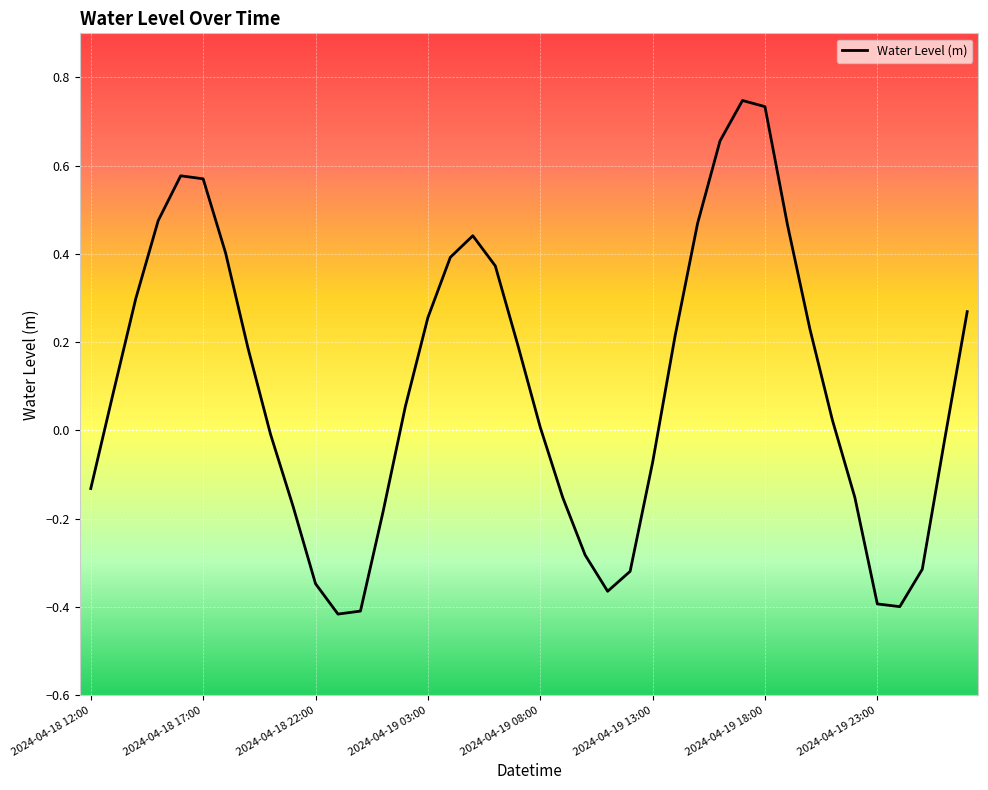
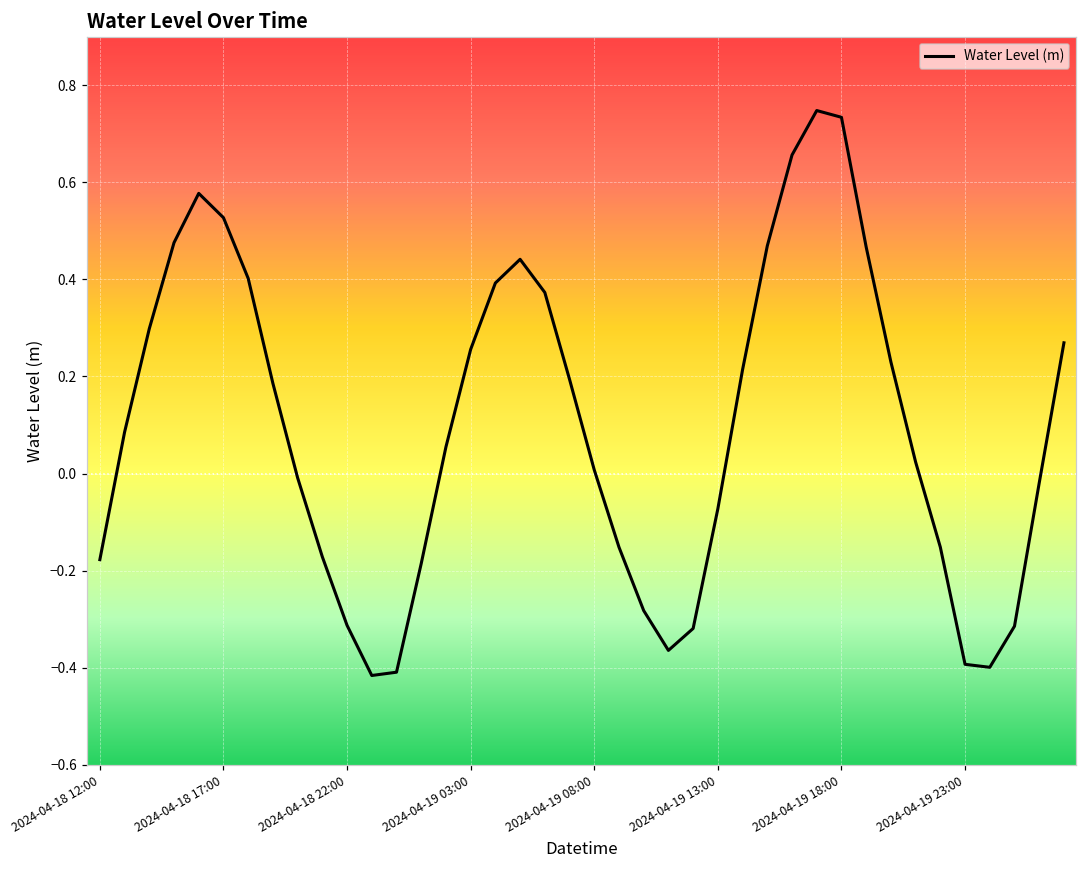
  {
-   "2024-04-18 12:00": -0.13,
-   "2024-04-18 17:00": 0.57,
-   "2024-04-18 22:00": -0.35,
+   "2024-04-18 12:00": -0.18,
+   "2024-04-18 17:00": 0.53,
+   "2024-04-18 22:00": -0.31,
    "2024-04-19 03:00": 0.26,
    "2024-04-19 08:00": 0.01,
    "2024-04-19 13:00": -0.07,
    "2024-04-19 18:00": 0.73,
    "2024-04-19 23:00": -0.39
  }
